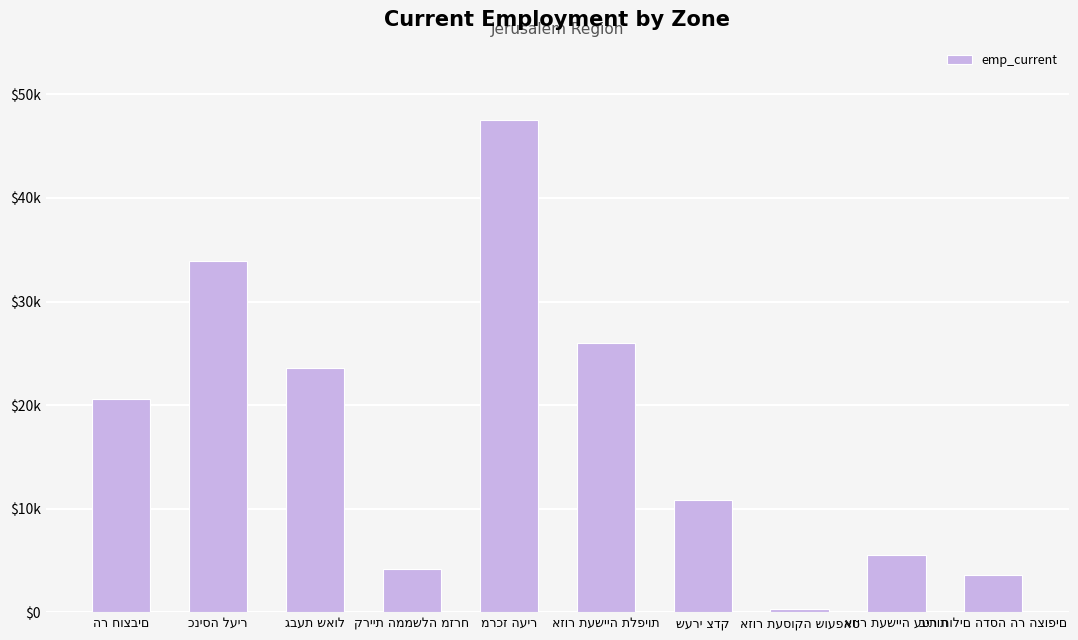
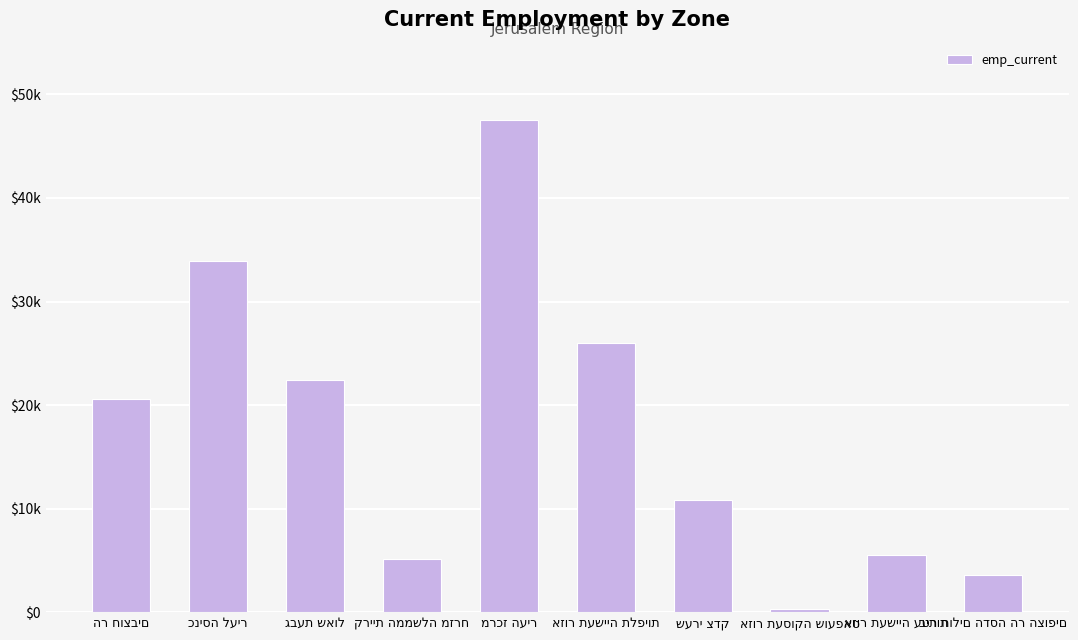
  {
    "הר חוצבים": "$20600",
    "כניסה לעיר": "$33900",
-   "גבעת שאול": "$23500",
-   "קריית הממשלה מזרח": "$4200",
+   "גבעת שאול": "$22400",
+   "קריית הממשלה מזרח": "$5100",
    "מרכז העיר": "$47500",
    "אזור תעשייה תלפיות": "$26000",
    "שערי צדק": "$10800",
    "אזור תעסוקה שועפאט": "$300"
  }
